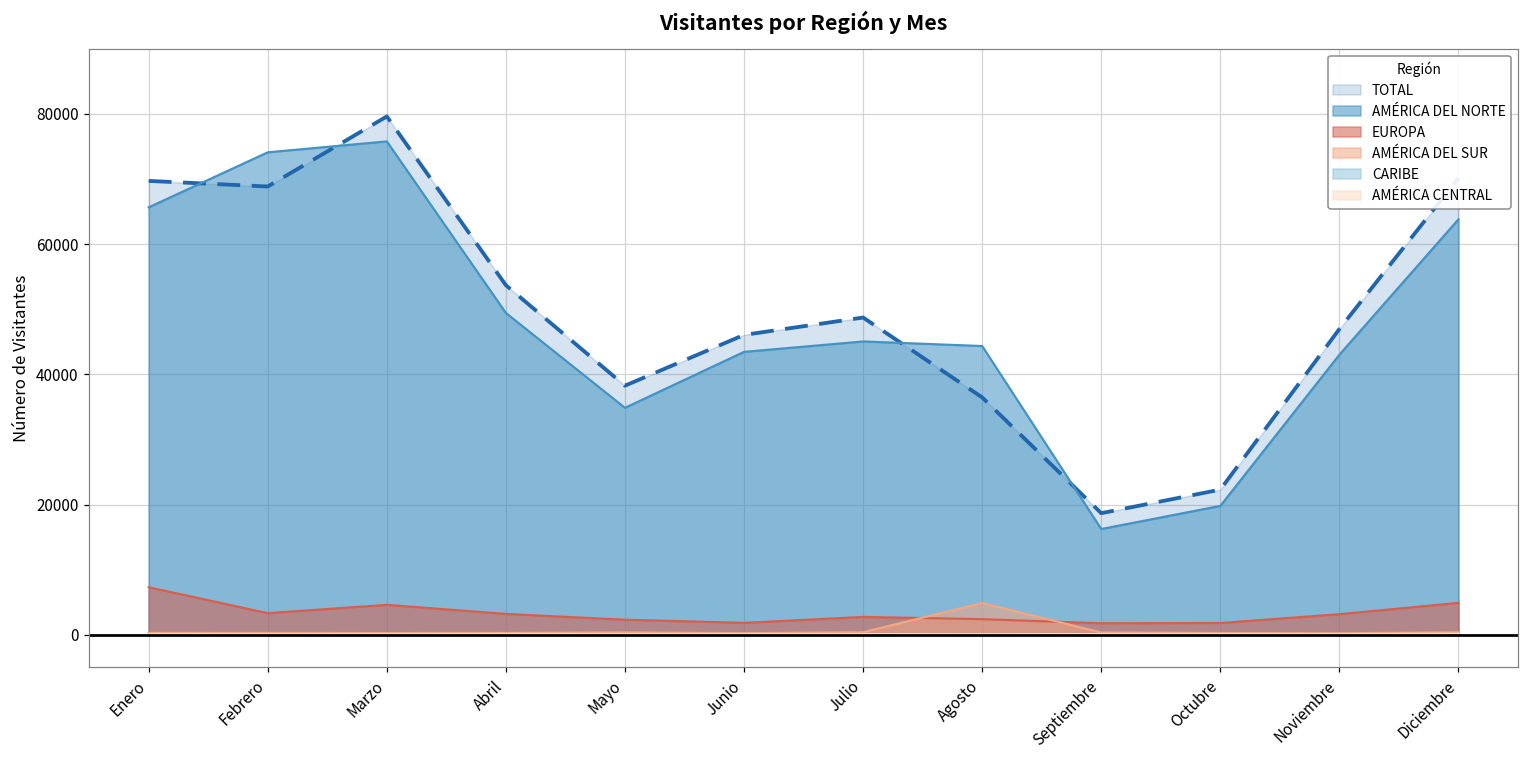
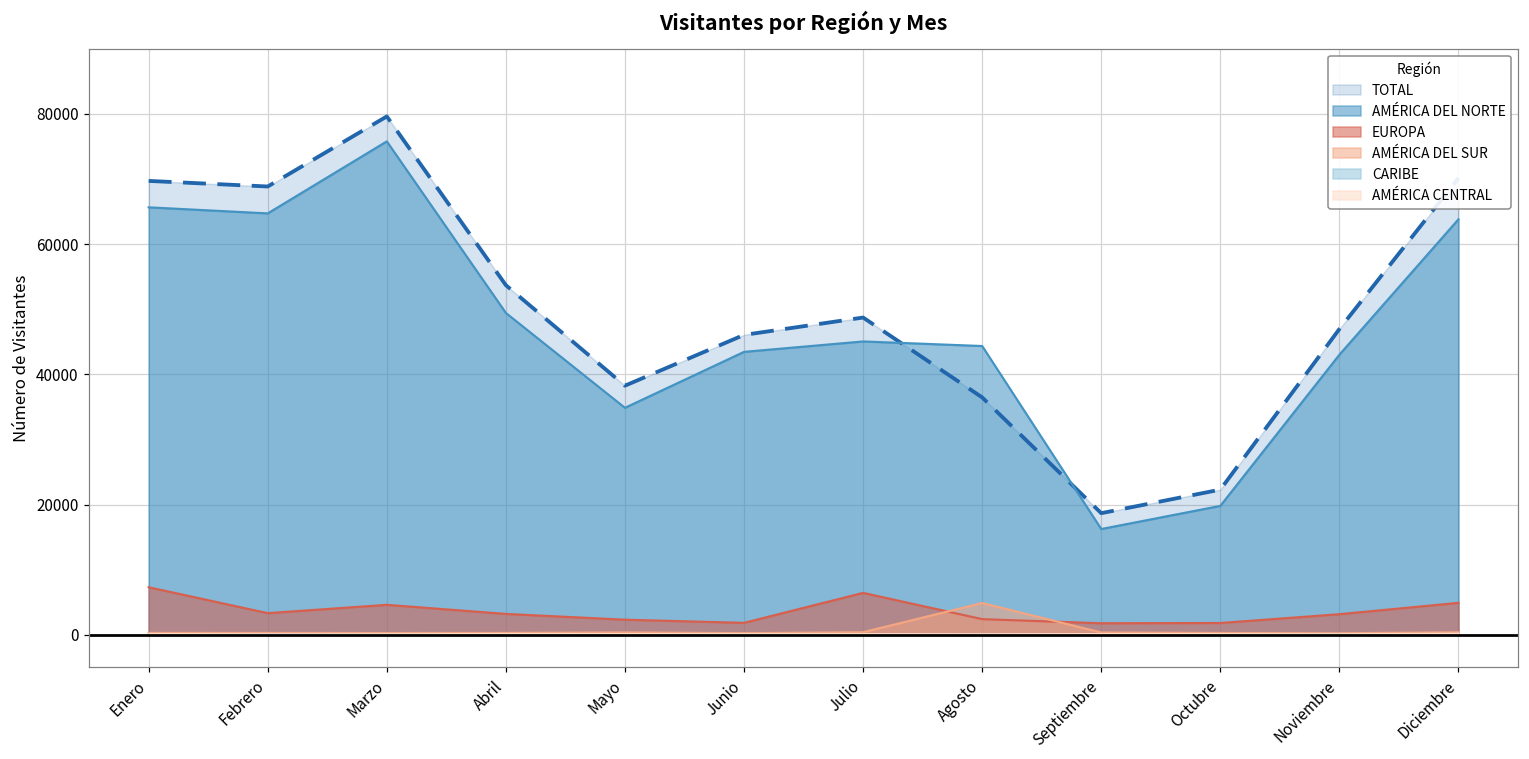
  {
    "AMÉRICA DEL NORTE": {
      "Enero": 66000,
-     "Febrero": 74000,
+     "Febrero": 65000,
      "Marzo": 76000,
      "Abril": 49000,
      "Mayo": 35000,
      "Junio": 43000,
      "Julio": 45000,
      "Agosto": 44000,
      "Septiembre": 16000,
      "Octubre": 20000,
      "Noviembre": 43000,
      "Diciembre": 64000
    },
    "EUROPA": {
      "Enero": 7000,
      "Febrero": 3000,
      "Marzo": 5000,
      "Abril": 3000,
      "Mayo": 2000,
      "Junio": 2000,
-     "Julio": 3000,
+     "Julio": 6000,
      "Agosto": 2000,
      "Septiembre": 2000,
      "Octubre": 2000,
      "Noviembre": 3000,
      "Diciembre": 5000
    },
    "AMÉRICA DEL SUR": {
      "Agosto": 5000
    }
  }
